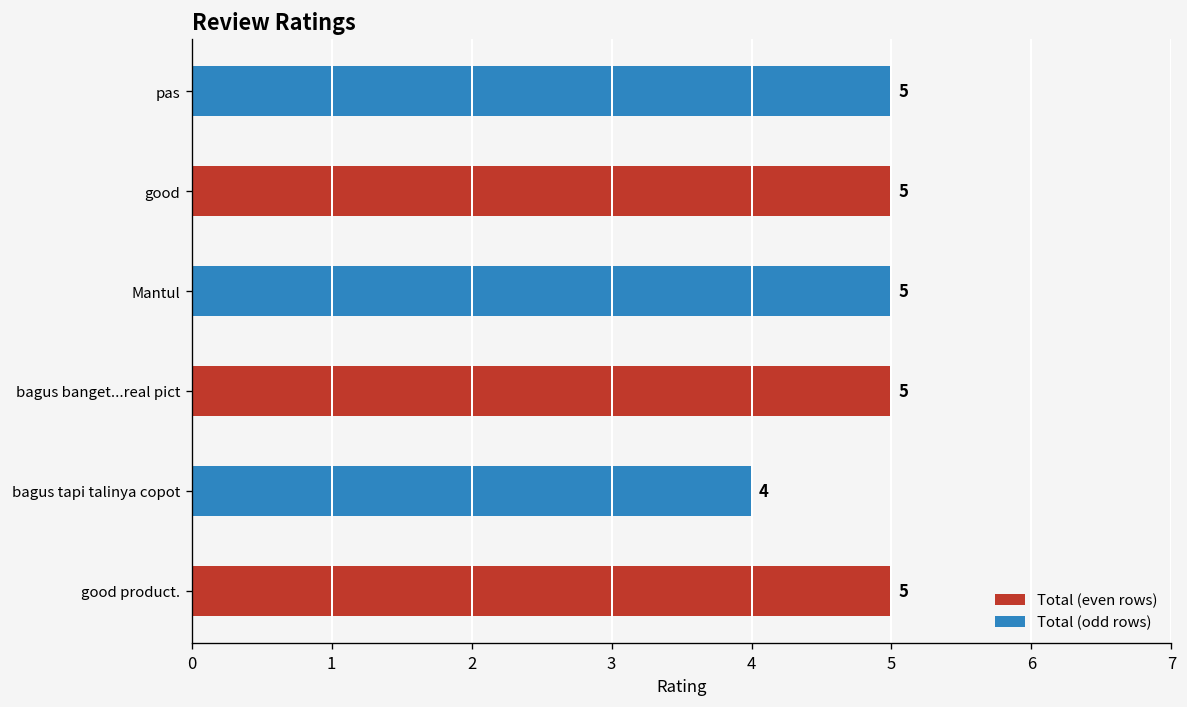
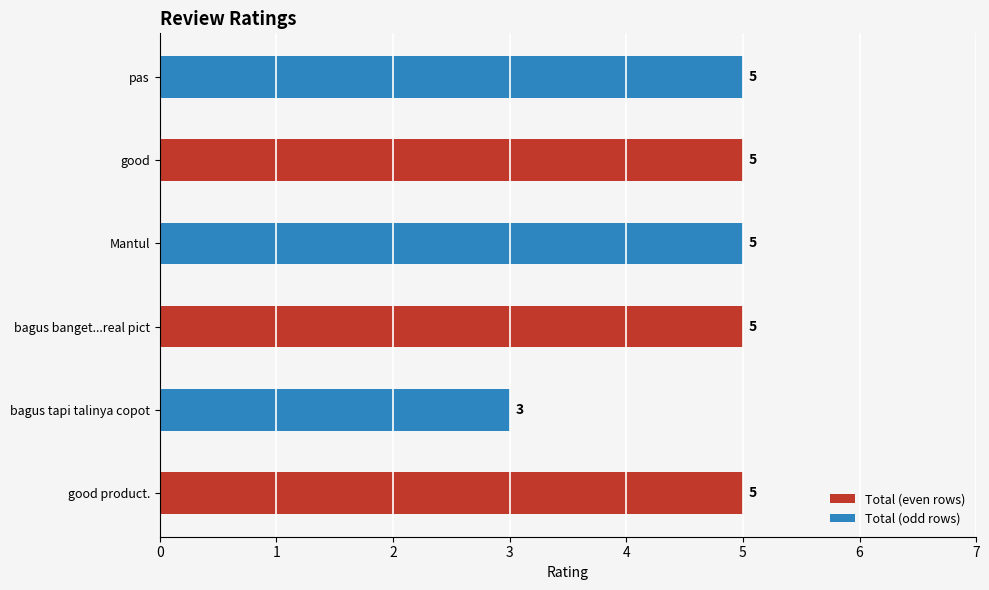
  {
    "pas": 5,
    "good": 5,
    "Mantul": 5,
    "bagus banget...real pict": 5,
-   "bagus tapi talinya copot": 4,
+   "bagus tapi talinya copot": 3,
    "good product.": 5
  }
